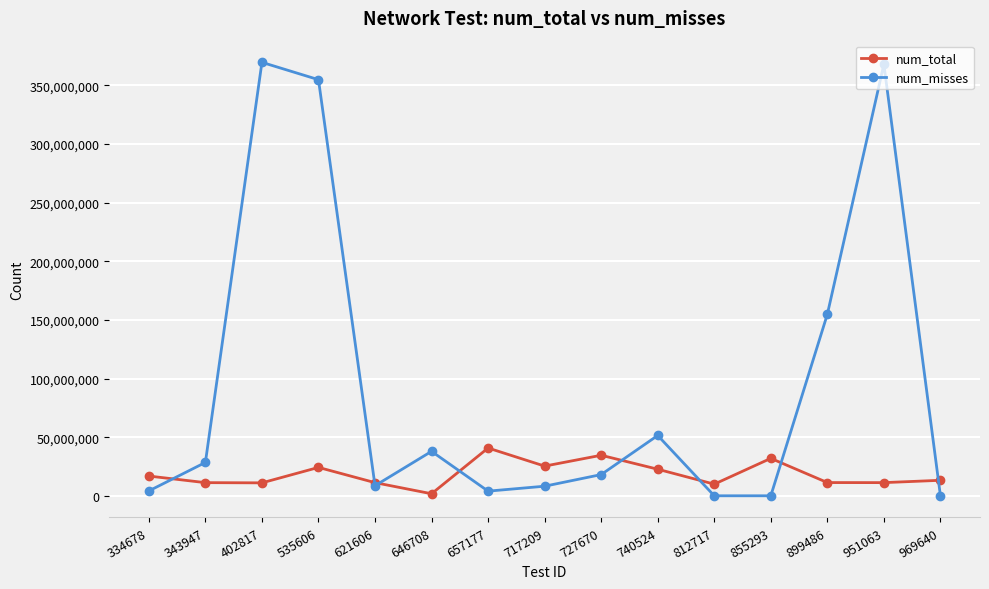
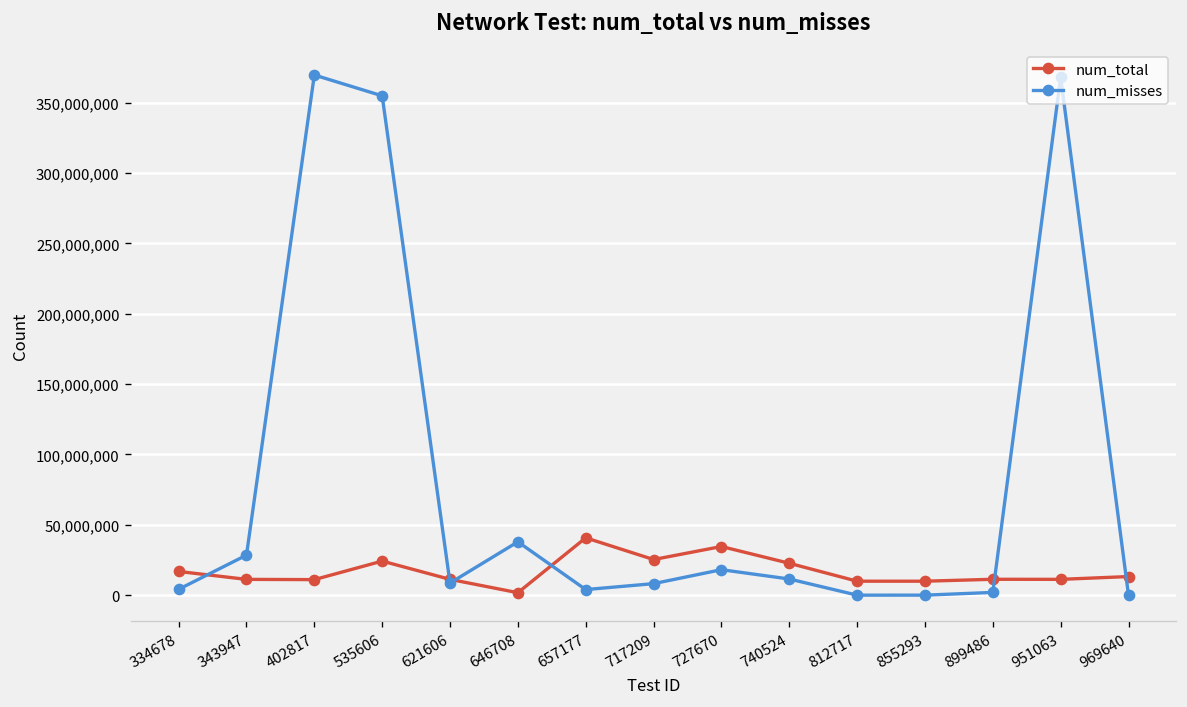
  {
    "num_total": {
      "334678": "17,000,000",
      "343947": "11,000,000",
      "402817": "11,000,000",
      "535606": "24,000,000",
      "621606": "11,000,000",
      "646708": "2,000,000",
      "657177": "41,000,000",
      "717209": "25,000,000",
      "727670": "35,000,000",
      "740524": "23,000,000",
      "812717": "10,000,000",
-     "855293": "32,000,000",
+     "855293": "10,000,000",
      "899486": "11,000,000",
      "951063": "11,000,000",
      "969640": "13,000,000"
    },
    "num_misses": {
      "334678": "4,000,000",
      "343947": "28,000,000",
      "402817": "370,000,000",
      "535606": "355,000,000",
      "621606": "9,000,000",
      "646708": "38,000,000",
      "657177": "4,000,000",
      "717209": "8,000,000",
      "727670": "18,000,000",
-     "740524": "51,000,000",
+     "740524": "11,000,000",
      "812717": "0",
      "855293": "0",
-     "899486": "155,000,000",
+     "899486": "2,000,000",
      "969640": "0"
    }
  }
